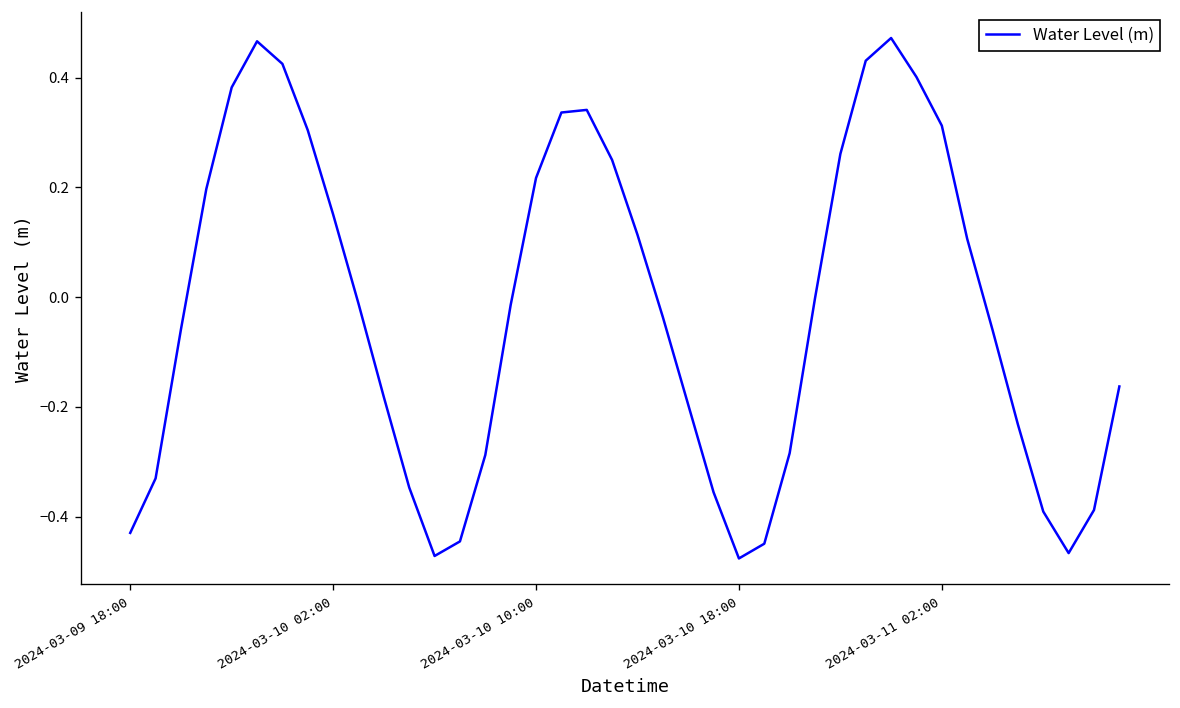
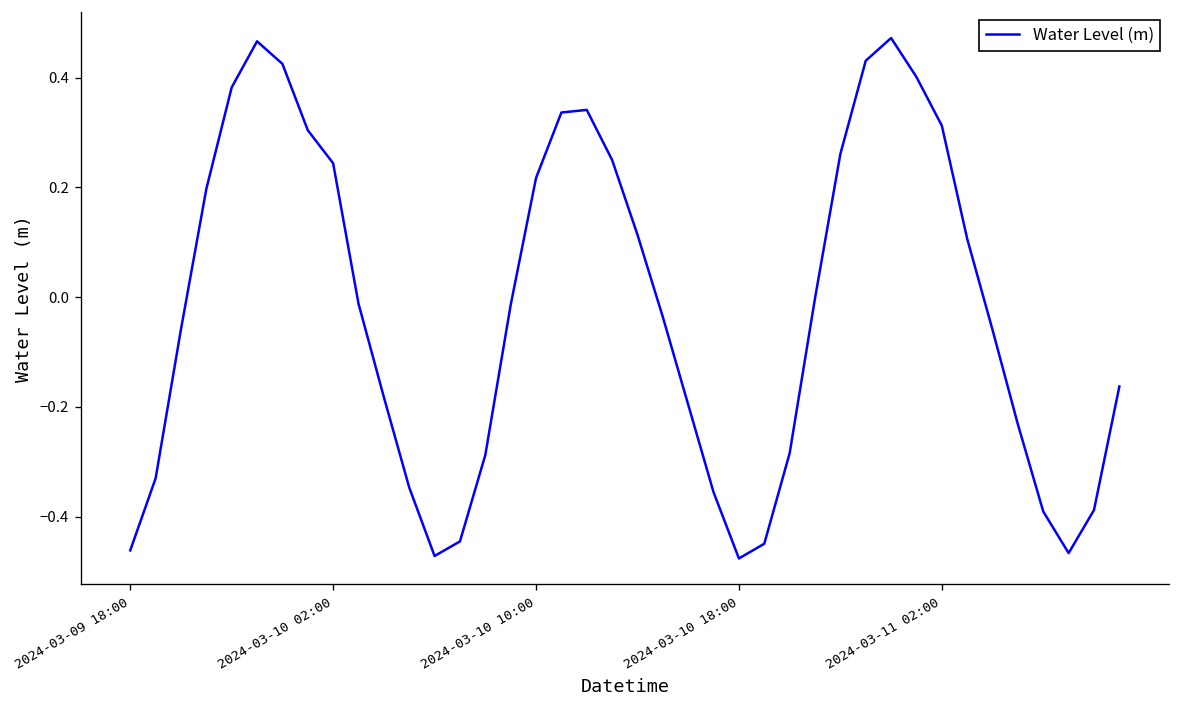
  {
-   "2024-03-09 18:00": -0.43,
-   "2024-03-10 02:00": 0.15,
+   "2024-03-09 18:00": -0.46,
+   "2024-03-10 02:00": 0.24,
    "2024-03-10 10:00": 0.22,
    "2024-03-10 18:00": -0.48,
    "2024-03-11 02:00": 0.31
  }
